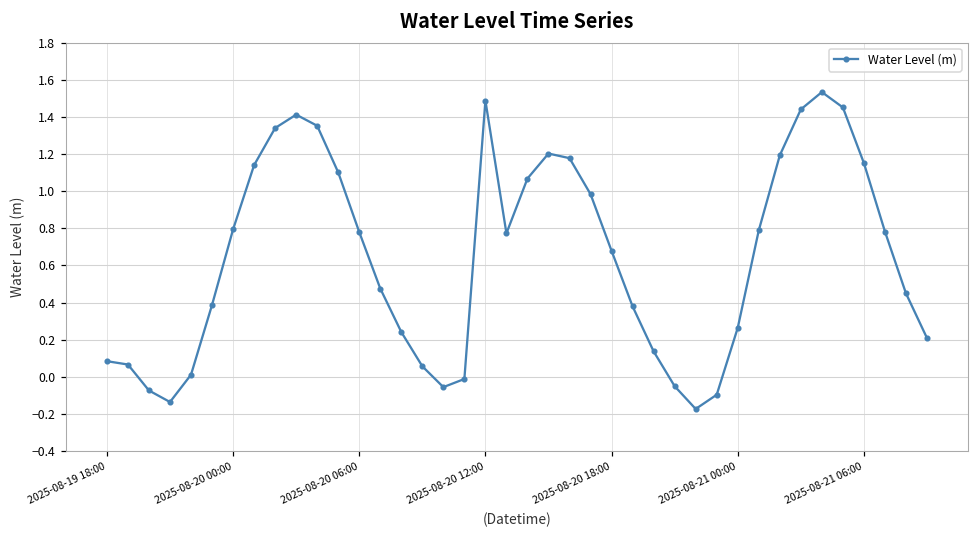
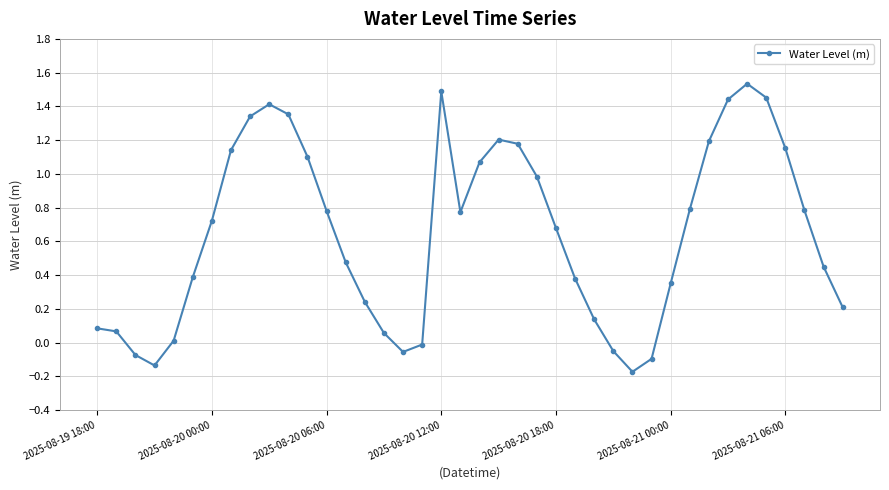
  {
    "2025-08-19 18:00": 0.08,
-   "2025-08-20 00:00": 0.79,
+   "2025-08-20 00:00": 0.72,
    "2025-08-20 06:00": 0.78,
    "2025-08-20 12:00": 1.49,
    "2025-08-20 18:00": 0.68,
-   "2025-08-21 00:00": 0.26,
+   "2025-08-21 00:00": 0.35,
    "2025-08-21 06:00": 1.15
  }
